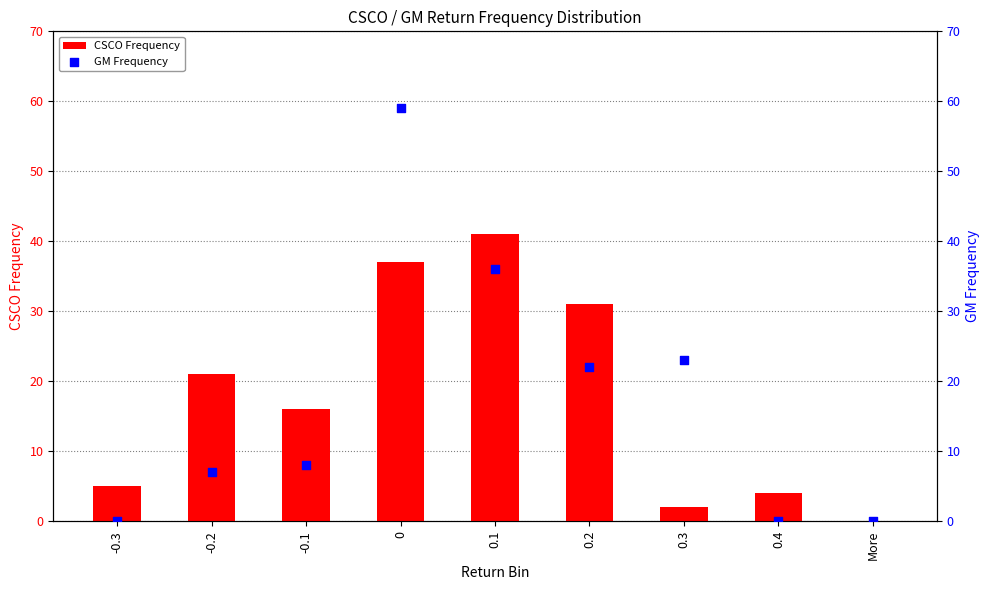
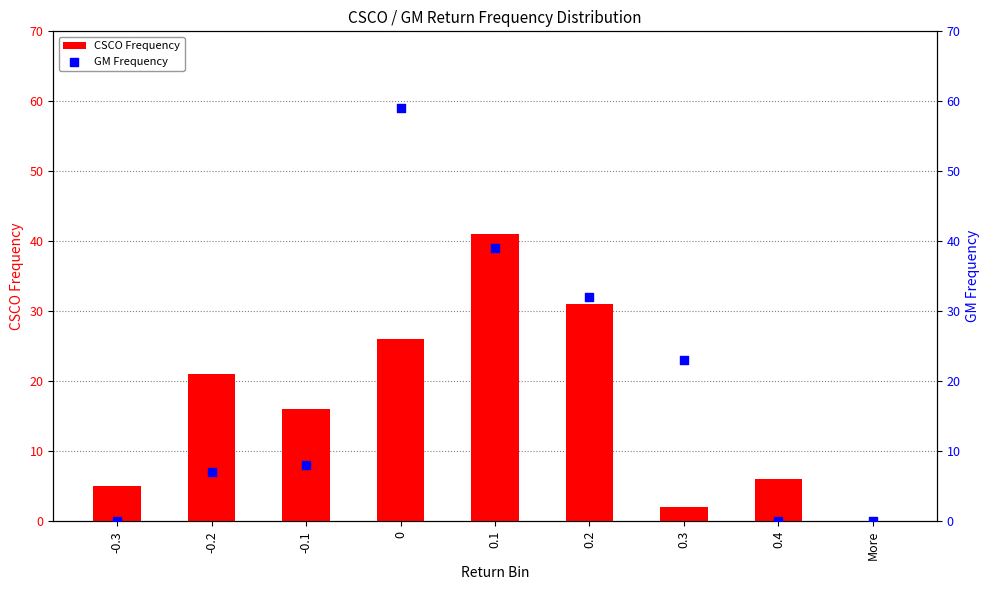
  {
    "CSCO Frequency": {
      "-0.3": 5,
      "-0.2": 21,
      "-0.1": 16,
-     "0": 37,
+     "0": 26,
      "0.1": 41,
      "0.2": 31,
      "0.3": 2,
-     "0.4": 4,
+     "0.4": 6,
      "More": 0
    },
    "GM Frequency": {
-     "0.1": 36,
-     "0.2": 22
+     "0.1": 39,
+     "0.2": 32
    }
  }
